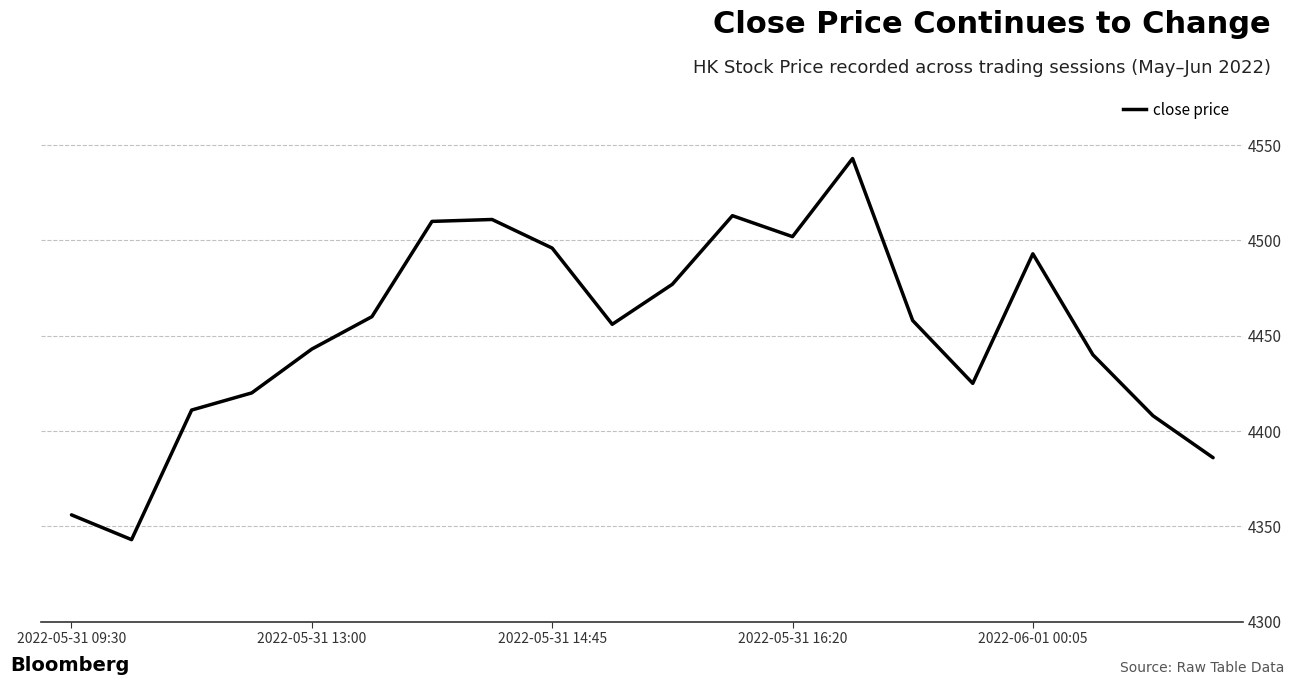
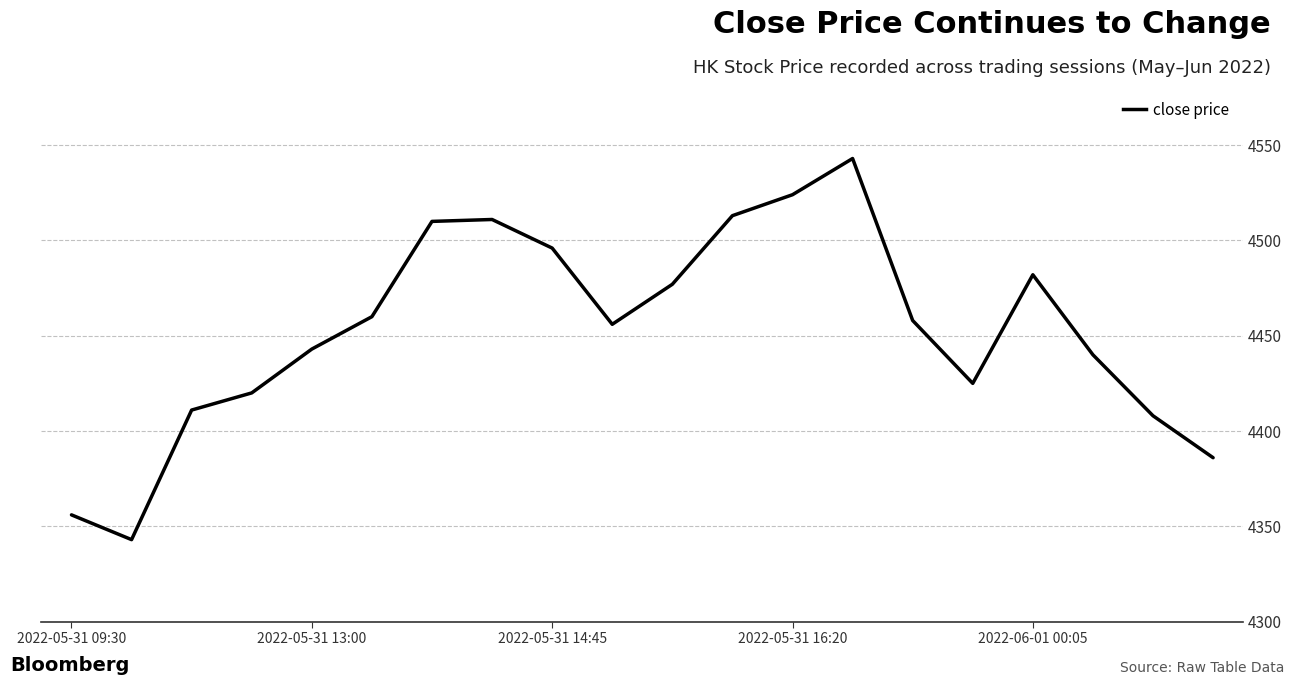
  {
    "2022-05-31 09:30": 4356,
    "2022-05-31 13:00": 4443,
    "2022-05-31 14:45": 4496,
-   "2022-05-31 16:20": 4502,
-   "2022-06-01 00:05": 4493
+   "2022-05-31 16:20": 4524,
+   "2022-06-01 00:05": 4482
  }
